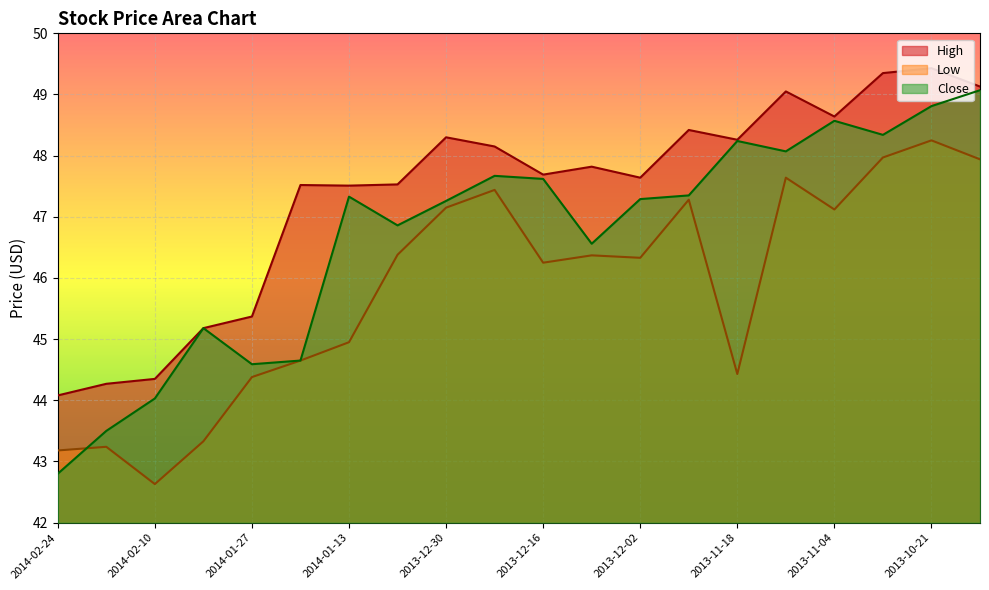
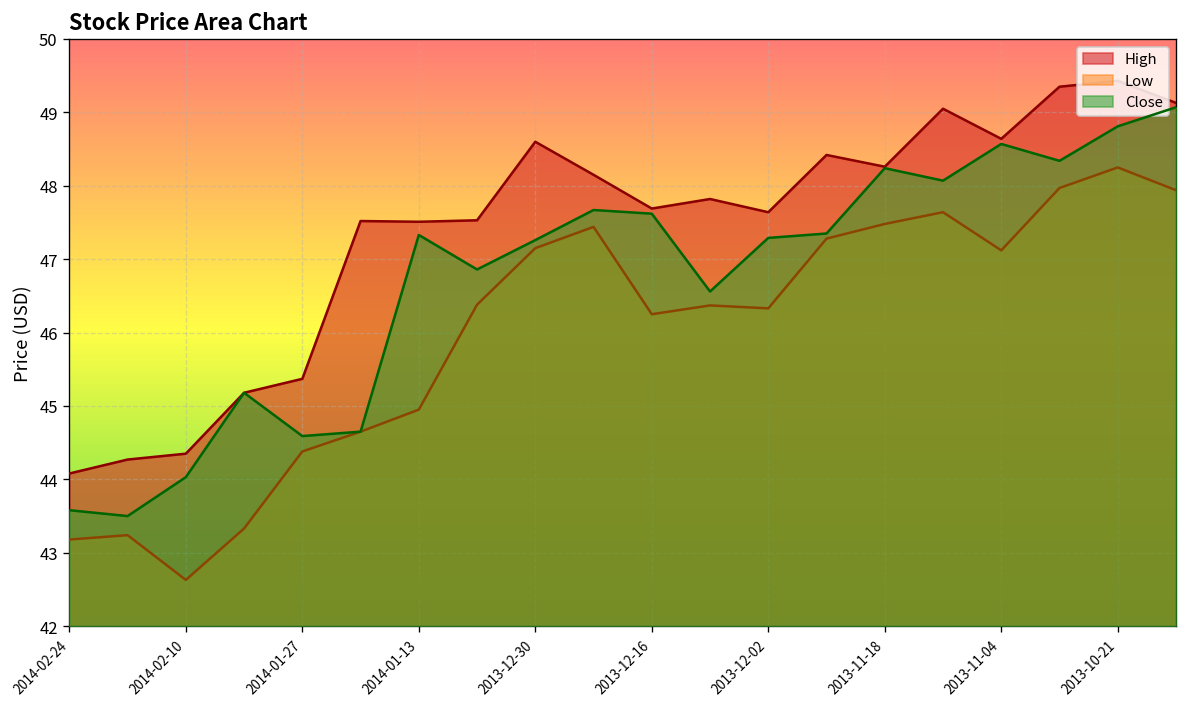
  {
    "High": {
      "2014-02-24": 44.1,
      "2014-02-10": 44.4,
      "2014-01-27": 45.4,
      "2014-01-13": 47.5,
-     "2013-12-30": 48.3,
+     "2013-12-30": 48.6,
      "2013-12-16": 47.7,
      "2013-12-02": 47.6,
      "2013-11-04": 48.6
    },
    "Low": {
      "2014-02-24": 43.2,
      "2014-02-10": 42.6,
      "2014-01-27": 44.4,
      "2014-01-13": 45.0,
      "2013-12-30": 47.2,
      "2013-12-16": 46.3,
      "2013-12-02": 46.3,
-     "2013-11-18": 44.4,
+     "2013-11-18": 47.5,
      "2013-11-04": 47.1,
      "2013-10-21": 48.3
    },
    "Close": {
-     "2014-02-24": 42.8,
+     "2014-02-24": 43.6,
      "2014-02-10": 44.0,
      "2014-01-27": 44.6,
      "2014-01-13": 47.3,
      "2013-12-30": 47.3,
      "2013-12-16": 47.6,
      "2013-12-02": 47.3,
      "2013-11-04": 48.6,
      "2013-10-21": 48.8
    }
  }
